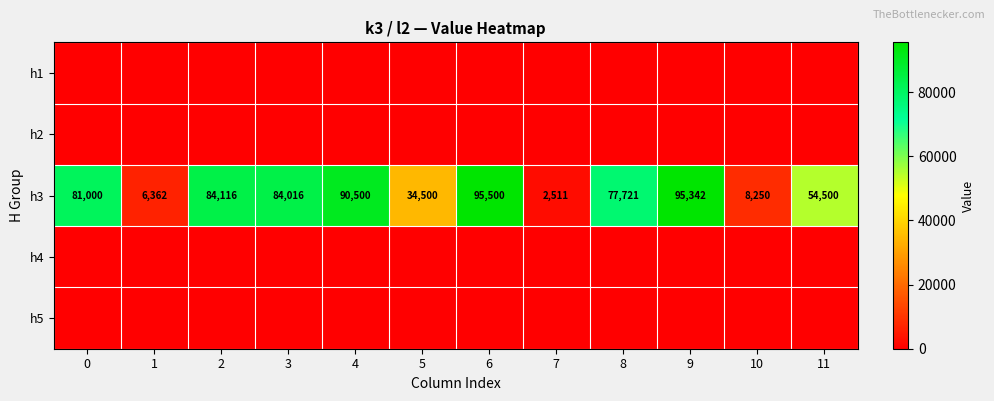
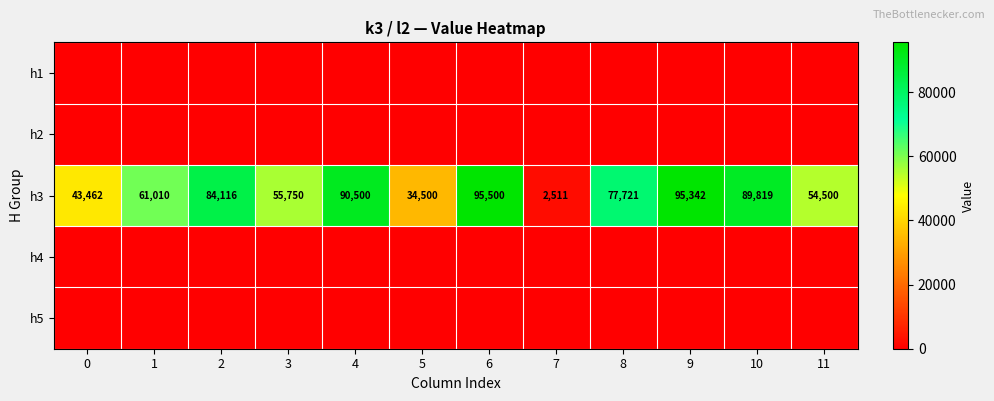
  {
    "h3": {
-     "0": "81,000",
-     "1": "6,362",
+     "0": "43,462",
+     "1": "61,010",
      "2": "84,116",
-     "3": "84,016",
+     "3": "55,750",
      "4": "90,500",
      "5": "34,500",
      "6": "95,500",
      "7": "2,511",
      "8": "77,721",
      "9": "95,342",
-     "10": "8,250",
+     "10": "89,819",
      "11": "54,500"
    }
  }
